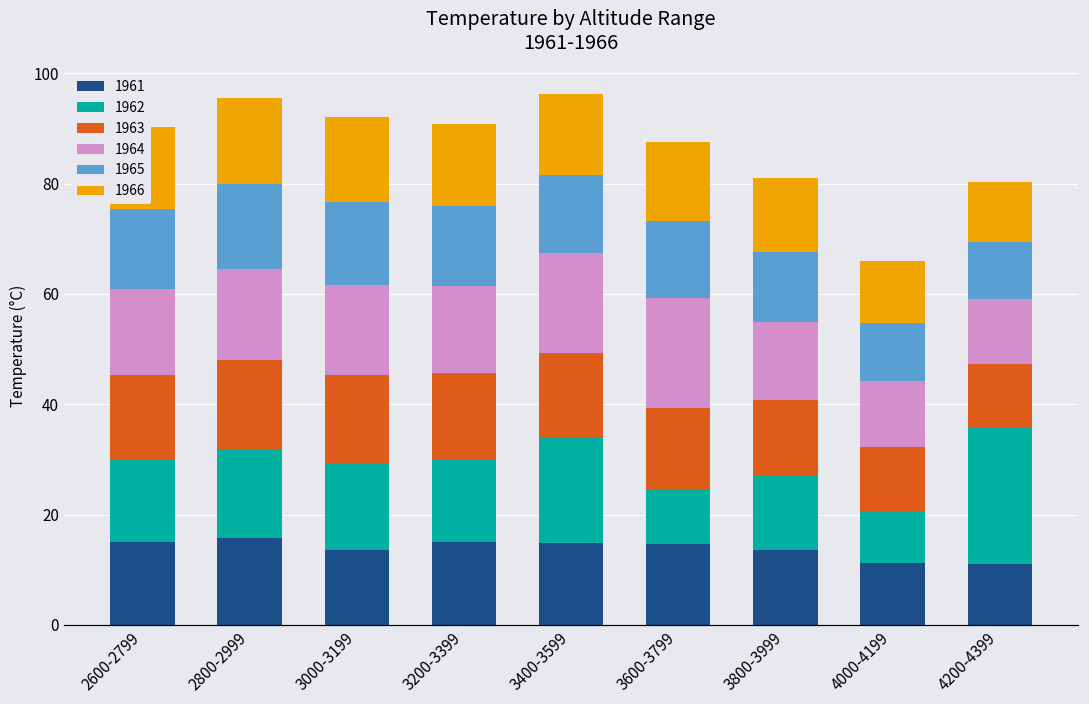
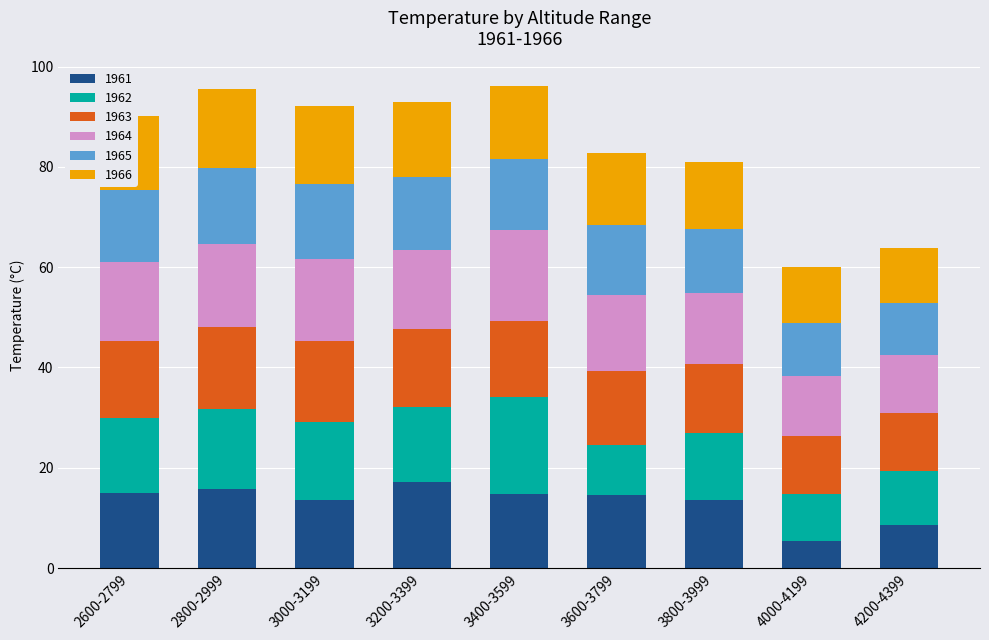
  {
    "1961": {
      "2600-2799": 15,
      "2800-2999": 16,
      "3000-3199": 13,
-     "3200-3399": 15,
+     "3200-3399": 17,
      "3400-3599": 15,
      "3600-3799": 15,
      "3800-3999": 14,
-     "4000-4199": 11,
-     "4200-4399": 11
+     "4000-4199": 5,
+     "4200-4399": 9
    },
    "1962": {
      "2600-2799": 15,
      "2800-2999": 16,
      "3000-3199": 16,
      "3200-3399": 15,
      "3400-3599": 19,
      "3600-3799": 10,
      "3800-3999": 13,
      "4000-4199": 9,
-     "4200-4399": 25
+     "4200-4399": 11
    },
    "1963": {
      "2600-2799": 15,
      "2800-2999": 16,
      "3000-3199": 16,
      "3200-3399": 16,
      "3400-3599": 15,
      "3600-3799": 15,
      "3800-3999": 14,
      "4000-4199": 12,
      "4200-4399": 11
    },
    "1964": {
      "2600-2799": 16,
      "2800-2999": 17,
      "3000-3199": 16,
      "3200-3399": 16,
      "3400-3599": 18,
-     "3600-3799": 20,
+     "3600-3799": 15,
      "3800-3999": 14,
      "4000-4199": 12,
      "4200-4399": 12
    },
    "1965": {
      "2600-2799": 14,
      "2800-2999": 15,
      "3000-3199": 15,
      "3200-3399": 15,
      "3400-3599": 14,
      "3600-3799": 14,
      "3800-3999": 13,
      "4000-4199": 11,
      "4200-4399": 10
    },
    "1966": {
      "2800-2999": 16,
      "3000-3199": 16,
      "3200-3399": 15,
      "3400-3599": 15,
      "3600-3799": 14,
      "3800-3999": 13,
      "4000-4199": 11,
      "4200-4399": 11
    }
  }
